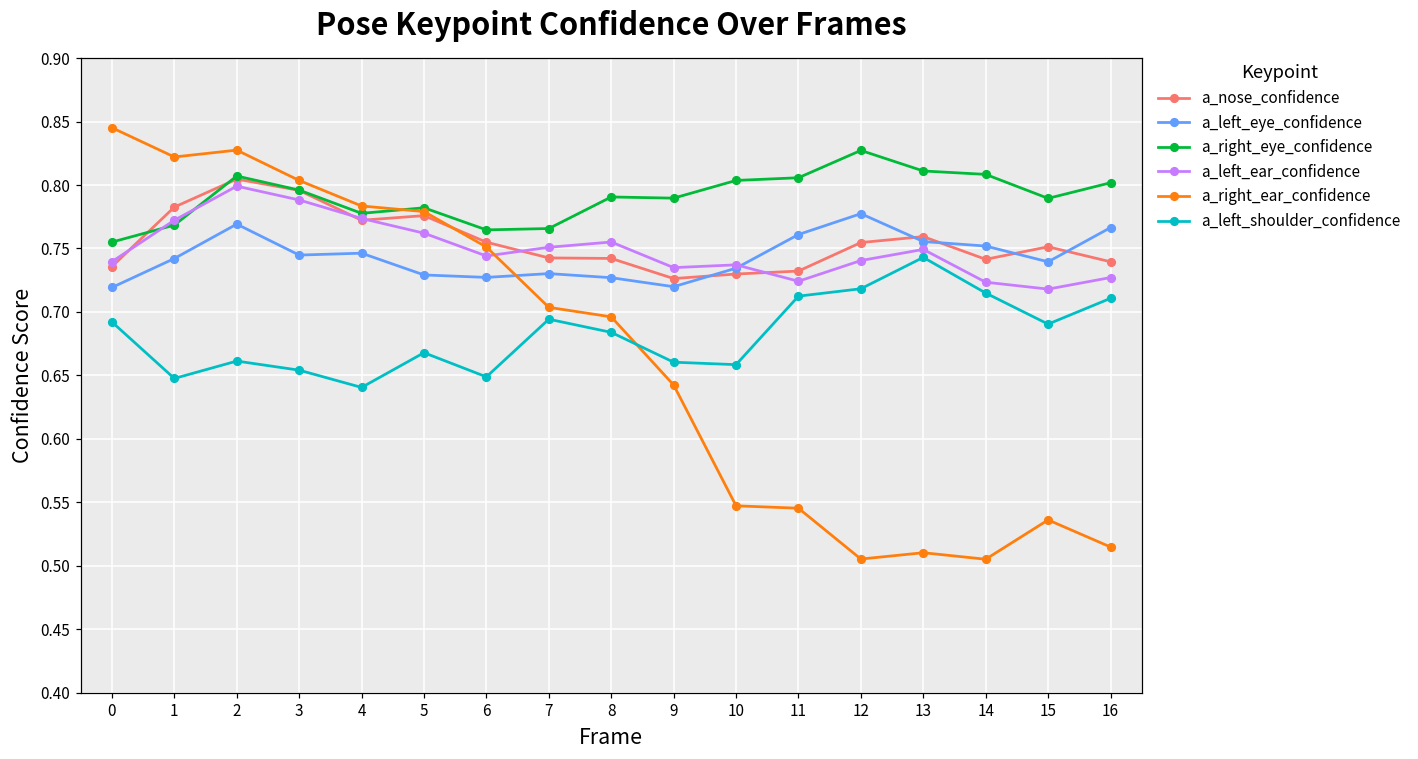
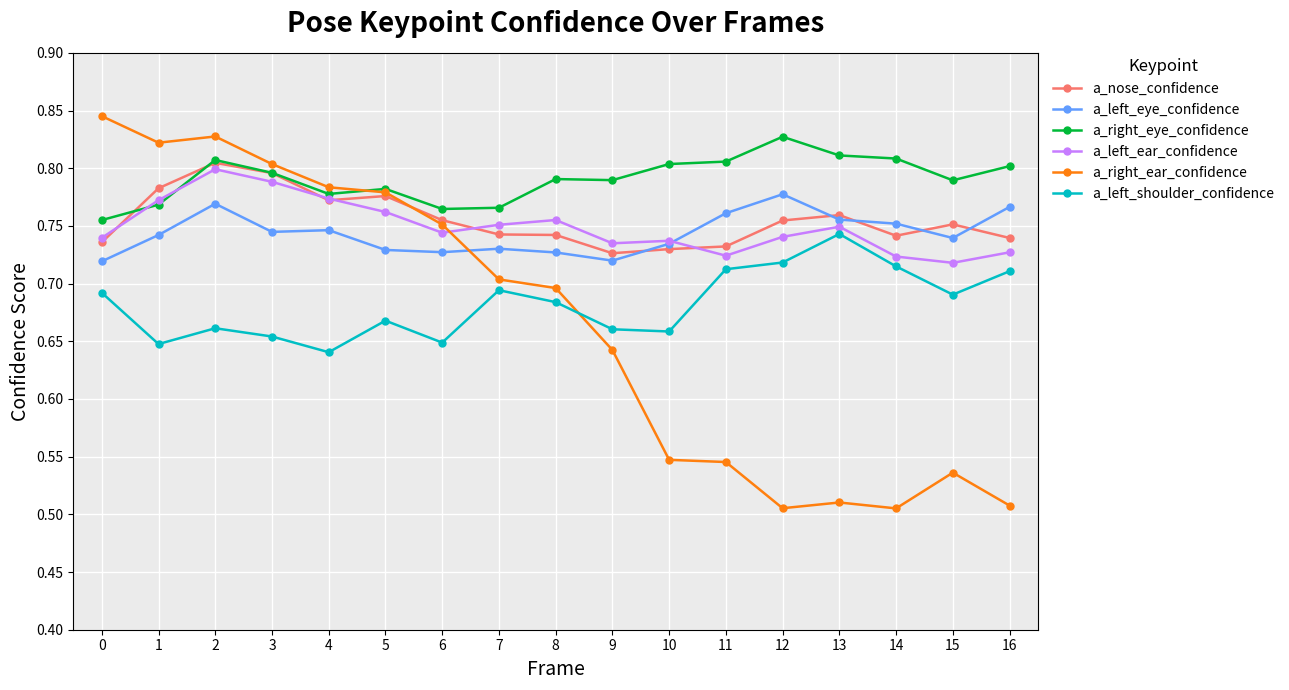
  {
    "a_nose_confidence": {
      "0": 0.736,
      "1": 0.783,
      "2": 0.805,
      "5": 0.776,
      "6": 0.755,
      "7": 0.743,
      "8": 0.742,
      "9": 0.726,
      "10": 0.730,
      "11": 0.732,
      "12": 0.755,
      "13": 0.759,
      "14": 0.741,
      "15": 0.751,
      "16": 0.740
    },
    "a_left_eye_confidence": {
      "0": 0.719,
      "1": 0.742,
      "2": 0.769,
      "3": 0.745,
      "4": 0.746,
      "5": 0.729,
      "6": 0.727,
      "7": 0.730,
      "8": 0.727,
      "9": 0.720,
      "10": 0.734,
      "11": 0.761,
      "12": 0.777,
      "13": 0.755,
      "14": 0.752,
      "15": 0.740,
      "16": 0.766
    },
    "a_right_eye_confidence": {
      "0": 0.755,
      "1": 0.768,
      "2": 0.807,
      "4": 0.778,
      "5": 0.782,
      "6": 0.765,
      "7": 0.766,
      "8": 0.791,
      "9": 0.790,
      "10": 0.804,
      "11": 0.806,
      "12": 0.827,
      "13": 0.811,
      "14": 0.808,
      "15": 0.790,
      "16": 0.802
    },
    "a_left_ear_confidence": {
      "0": 0.740,
      "1": 0.772,
      "2": 0.799,
      "3": 0.788,
      "5": 0.762,
      "6": 0.744,
      "7": 0.751,
      "8": 0.755,
      "9": 0.735,
      "10": 0.737,
      "11": 0.724,
      "12": 0.740,
      "13": 0.749,
      "14": 0.723,
      "15": 0.718,
      "16": 0.727
    },
    "a_right_ear_confidence": {
      "0": 0.845,
      "1": 0.822,
      "2": 0.828,
      "3": 0.804,
      "4": 0.783,
      "5": 0.779,
      "6": 0.751,
      "7": 0.704,
      "8": 0.696,
      "9": 0.642,
      "10": 0.547,
      "11": 0.545,
      "12": 0.505,
      "13": 0.510,
      "14": 0.505,
      "15": 0.536,
-     "16": 0.515
+     "16": 0.508
    },
    "a_left_shoulder_confidence": {
      "0": 0.692,
      "1": 0.648,
      "2": 0.661,
      "3": 0.654,
      "4": 0.641,
      "5": 0.668,
      "6": 0.649,
      "7": 0.694,
      "8": 0.684,
      "9": 0.660,
      "10": 0.658,
      "11": 0.712,
      "12": 0.718,
      "13": 0.743,
      "14": 0.715,
      "15": 0.690,
      "16": 0.711
    }
  }
